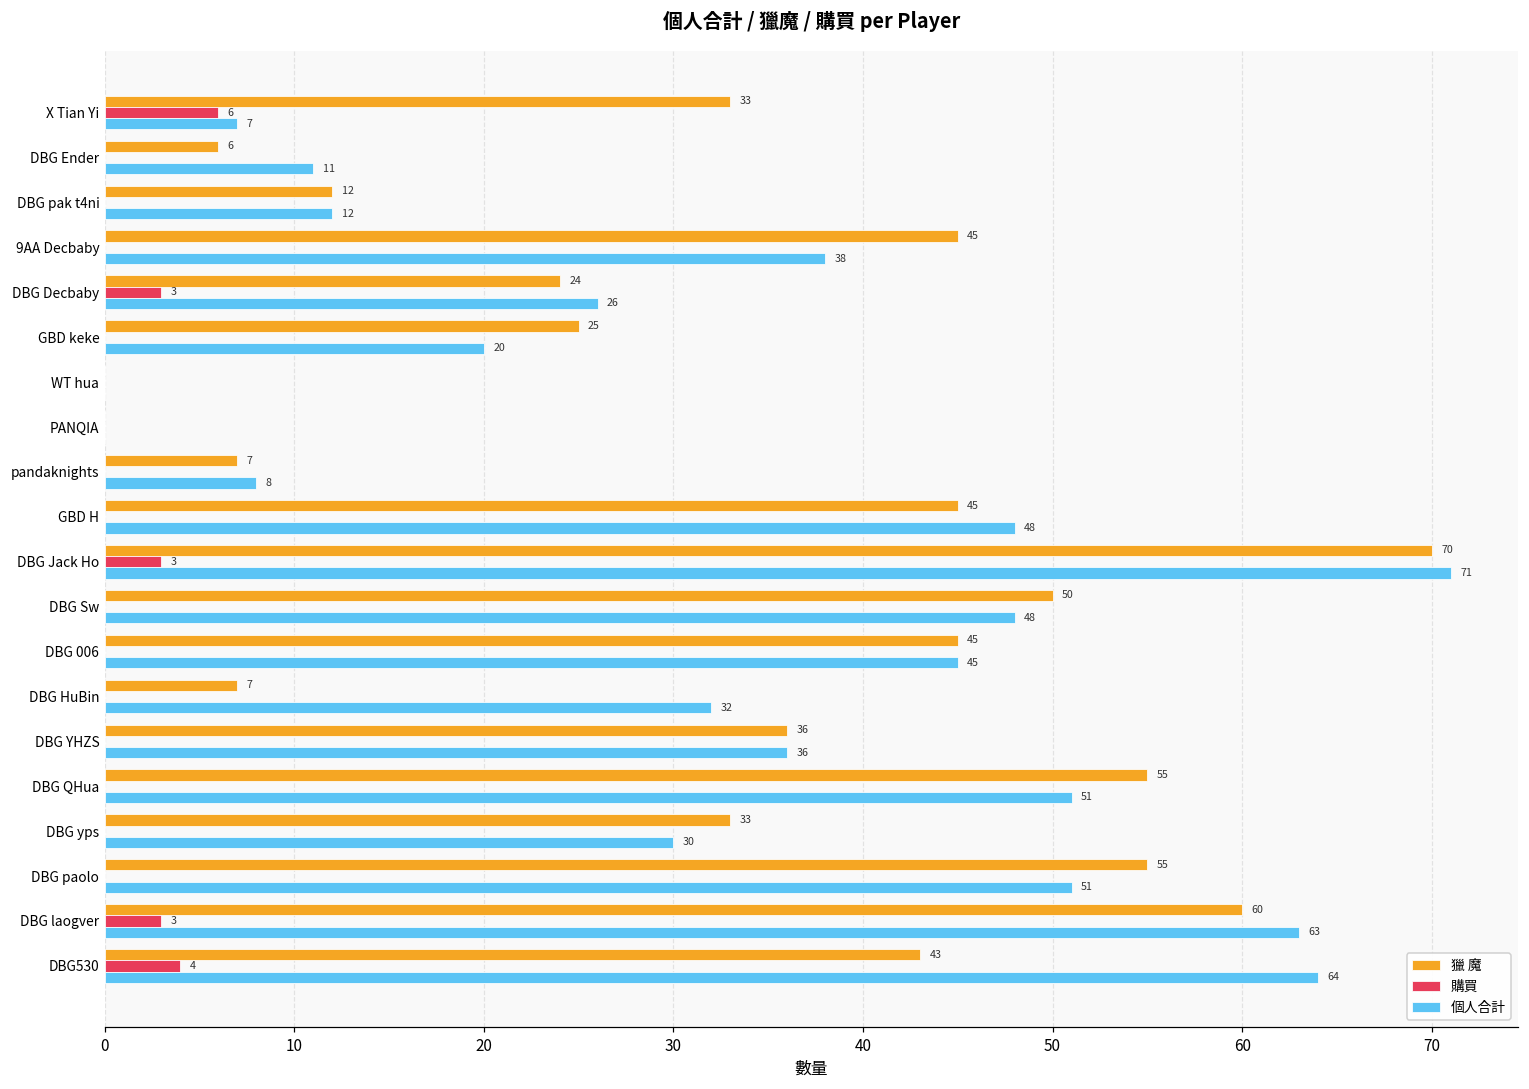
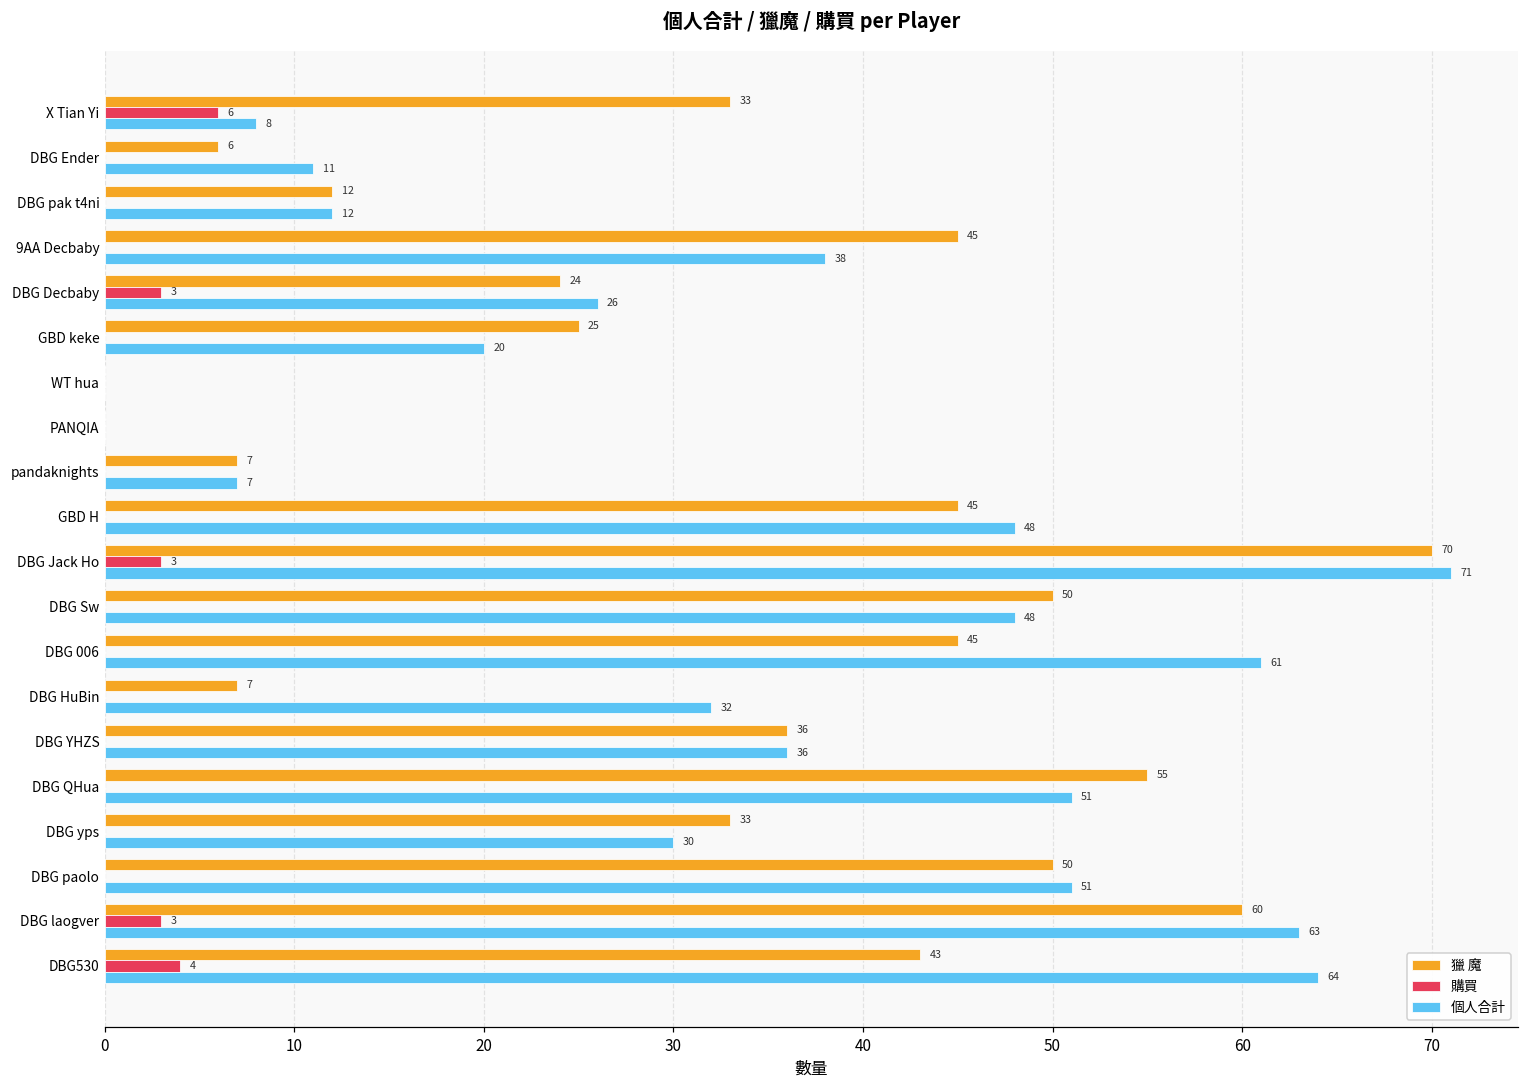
  {
    "獵 魔": {
      "X Tian Yi": 33,
      "DBG Ender": 6,
      "DBG pak t4ni": 12,
      "9AA Decbaby": 45,
      "DBG Decbaby": 24,
      "GBD keke": 25,
      "pandaknights": 7,
      "GBD H": 45,
      "DBG Jack Ho": 70,
      "DBG Sw": 50,
      "DBG 006": 45,
      "DBG HuBin": 7,
      "DBG YHZS": 36,
      "DBG QHua": 55,
      "DBG yps": 33,
-     "DBG paolo": 55,
+     "DBG paolo": 50,
      "DBG laogver": 60,
      "DBG530": 43
    },
    "購買": {
      "X Tian Yi": 6,
      "DBG Decbaby": 3,
      "DBG Jack Ho": 3,
      "DBG laogver": 3,
      "DBG530": 4
    },
    "個人合計": {
-     "X Tian Yi": 7,
+     "X Tian Yi": 8,
      "DBG Ender": 11,
      "DBG pak t4ni": 12,
      "9AA Decbaby": 38,
      "DBG Decbaby": 26,
      "GBD keke": 20,
-     "pandaknights": 8,
+     "pandaknights": 7,
      "GBD H": 48,
      "DBG Jack Ho": 71,
      "DBG Sw": 48,
-     "DBG 006": 45,
+     "DBG 006": 61,
      "DBG HuBin": 32,
      "DBG YHZS": 36,
      "DBG QHua": 51,
      "DBG yps": 30,
      "DBG paolo": 51,
      "DBG laogver": 63,
      "DBG530": 64
    }
  }
